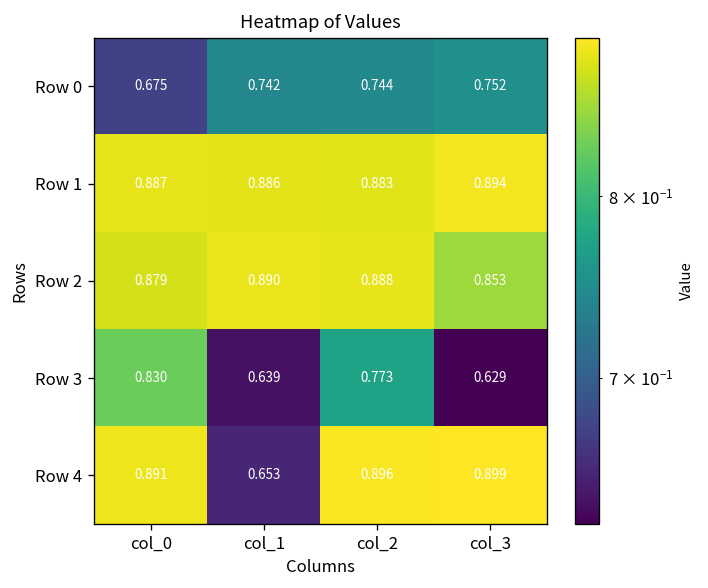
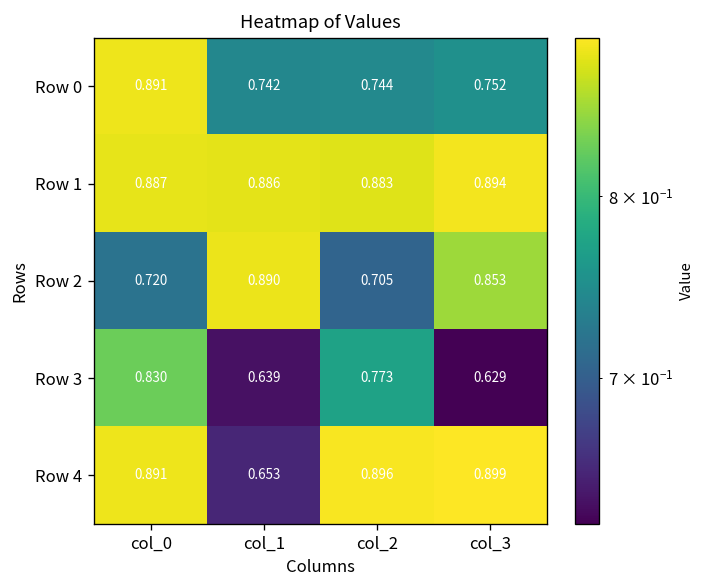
  {
    "Row 0": {
-     "col_0": 0.675,
+     "col_0": 0.891,
      "col_1": 0.742,
      "col_2": 0.744,
      "col_3": 0.752
    },
    "Row 1": {
      "col_0": 0.887,
      "col_1": 0.886,
      "col_2": 0.883,
      "col_3": 0.894
    },
    "Row 2": {
-     "col_0": 0.879,
+     "col_0": 0.720,
      "col_1": 0.890,
-     "col_2": 0.888,
+     "col_2": 0.705,
      "col_3": 0.853
    },
    "Row 3": {
      "col_0": 0.830,
      "col_1": 0.639,
      "col_2": 0.773,
      "col_3": 0.629
    },
    "Row 4": {
      "col_0": 0.891,
      "col_1": 0.653,
      "col_2": 0.896,
      "col_3": 0.899
    }
  }
